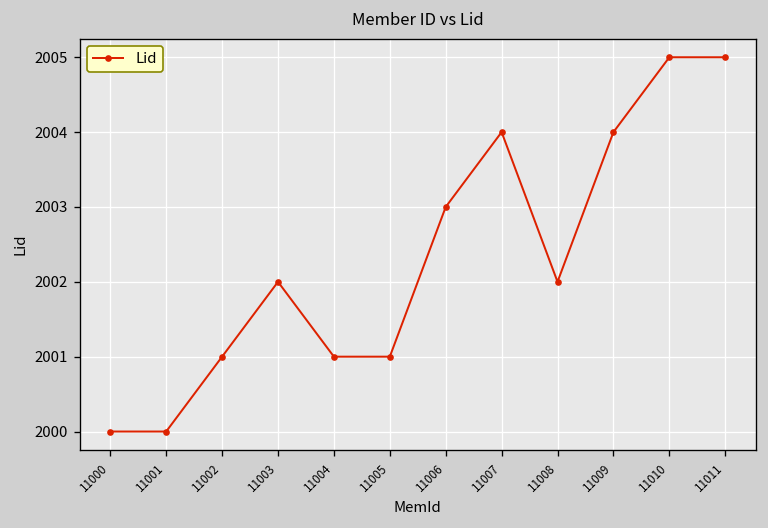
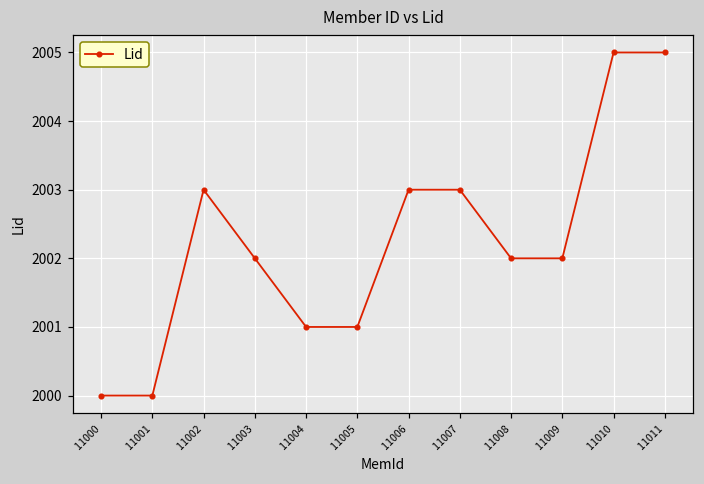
  {
    "11000": 2000,
    "11001": 2000,
-   "11002": 2001,
+   "11002": 2003,
    "11003": 2002,
    "11004": 2001,
    "11005": 2001,
    "11006": 2003,
-   "11007": 2004,
+   "11007": 2003,
    "11008": 2002,
-   "11009": 2004,
+   "11009": 2002,
    "11010": 2005,
    "11011": 2005
  }
